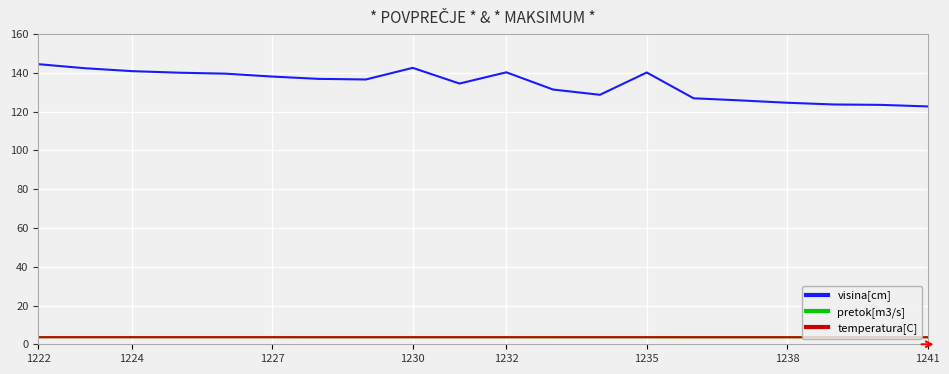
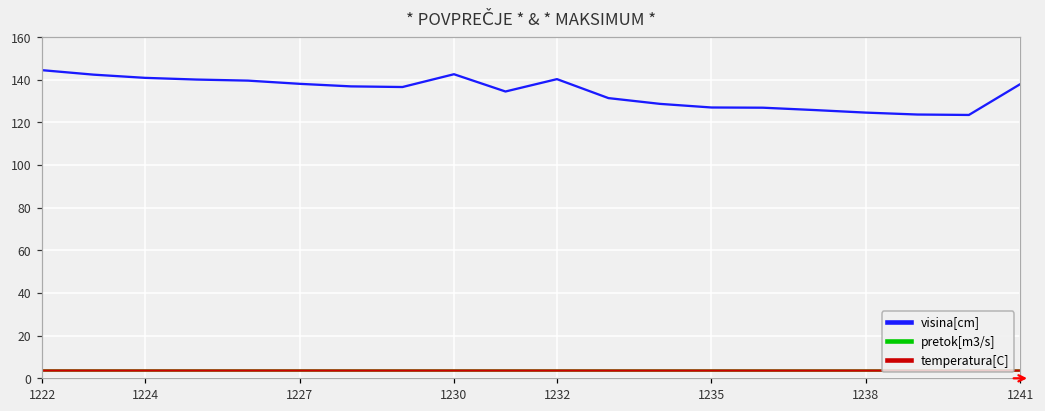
  {
    "visina[cm]": {
      "1222": 145,
      "1224": 141,
      "1227": 138,
      "1230": 143,
      "1232": 140,
-     "1235": 140,
+     "1235": 127,
      "1238": 125,
-     "1241": 123
+     "1241": 138
    },
    "temperatura[C]": {
      "1222": 4,
      "1224": 4,
      "1227": 4,
      "1230": 4,
      "1232": 4,
      "1235": 4,
      "1238": 4,
      "1241": 4
    }
  }
